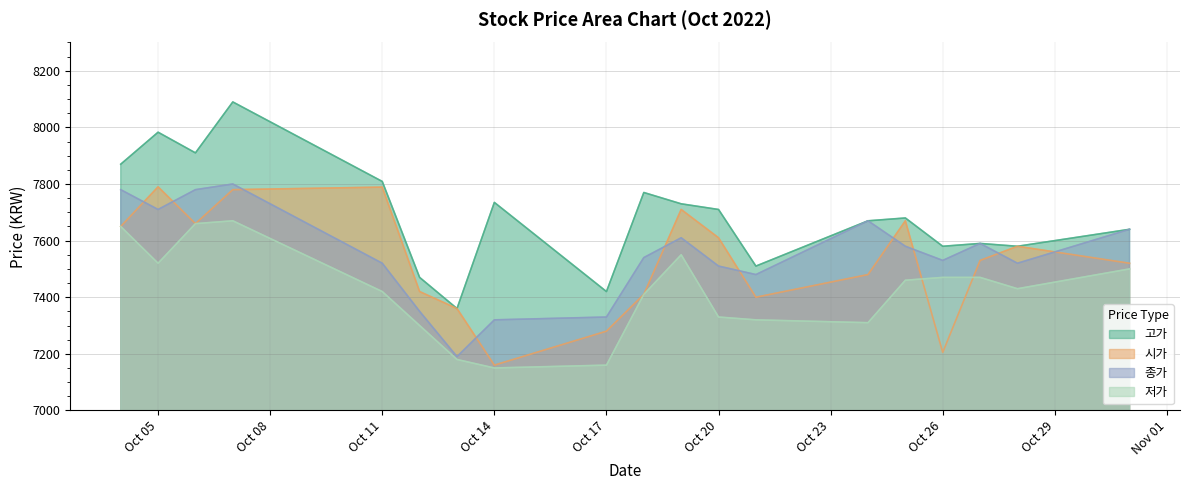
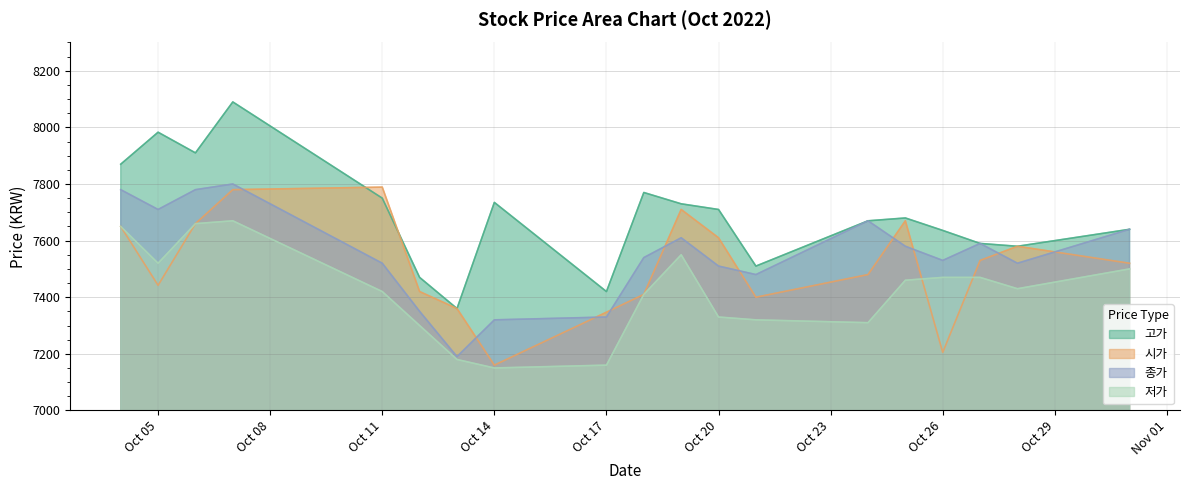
  {
    "고가": {
      "Oct 05": 7980,
-     "Oct 11": 7810,
+     "Oct 11": 7750,
      "Oct 14": 7740,
      "Oct 17": 7420,
      "Oct 20": 7710,
-     "Oct 26": 7580
+     "Oct 26": 7640
    },
    "시가": {
-     "Oct 05": 7790,
+     "Oct 05": 7440,
      "Oct 11": 7790,
      "Oct 14": 7160,
-     "Oct 17": 7280,
+     "Oct 17": 7350,
      "Oct 20": 7610,
      "Oct 26": 7210
    }
  }
